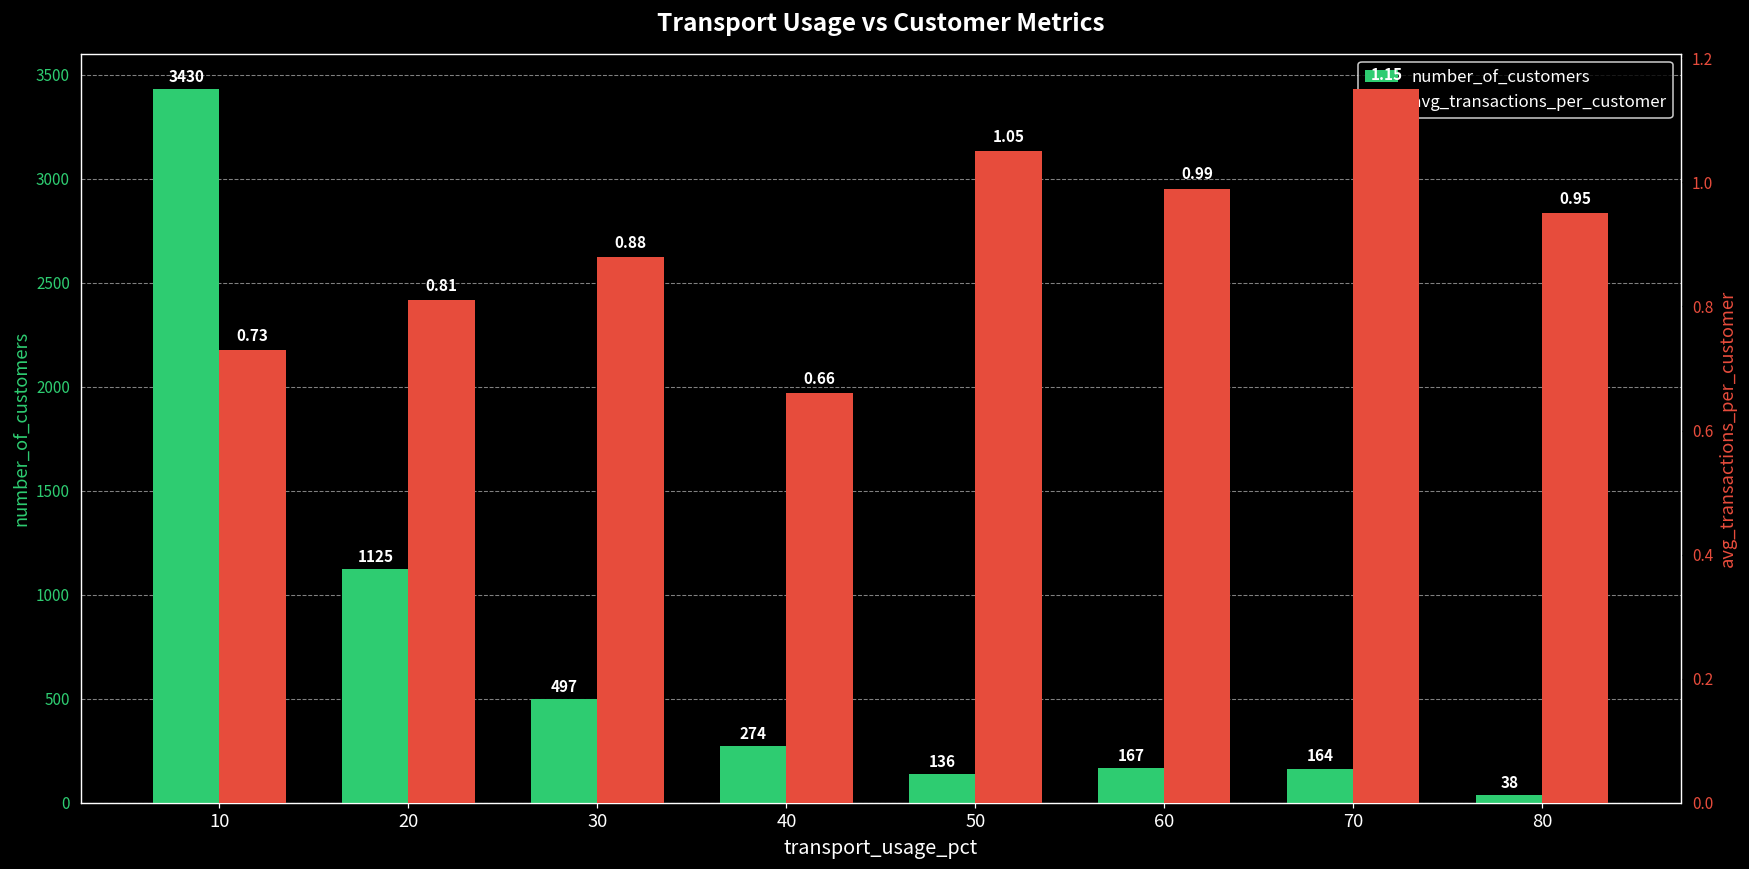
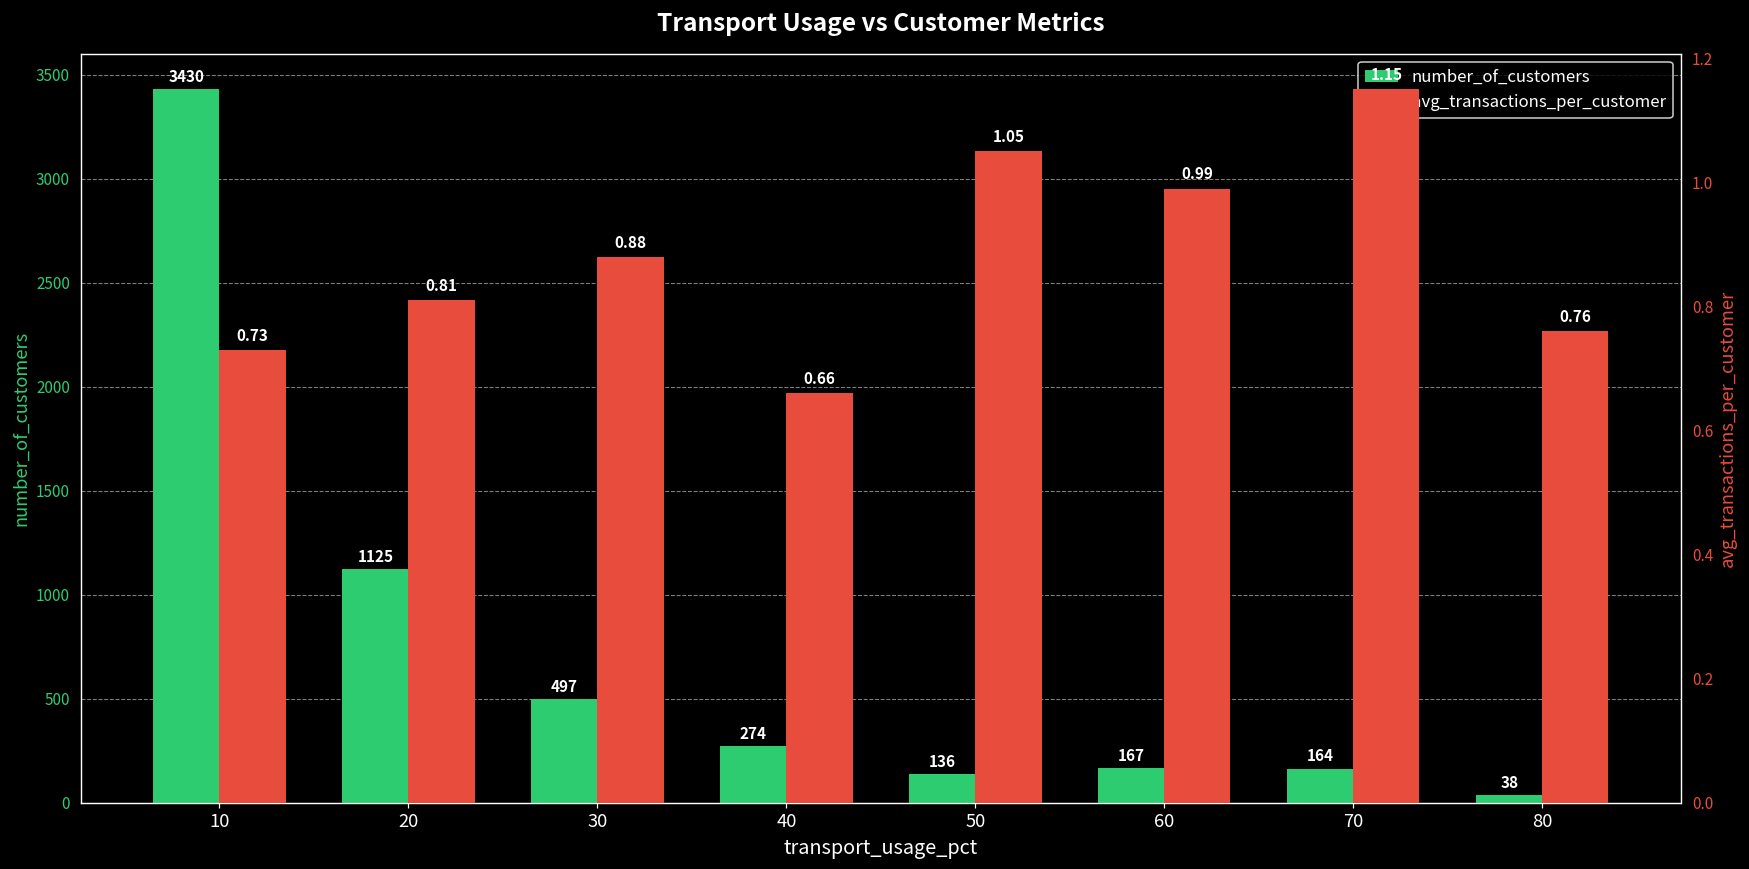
  {
    "number_of_customers": {
      "10": 3430,
      "20": 1125,
      "30": 497,
      "40": 274,
      "50": 136,
      "60": 167,
      "70": 164,
      "80": 38
    },
    "avg_transactions_per_customer": {
      "10": 0.73,
      "20": 0.81,
      "30": 0.88,
      "40": 0.66,
      "50": 1.05,
      "60": 0.99,
-     "80": 0.95
+     "80": 0.76
    }
  }
